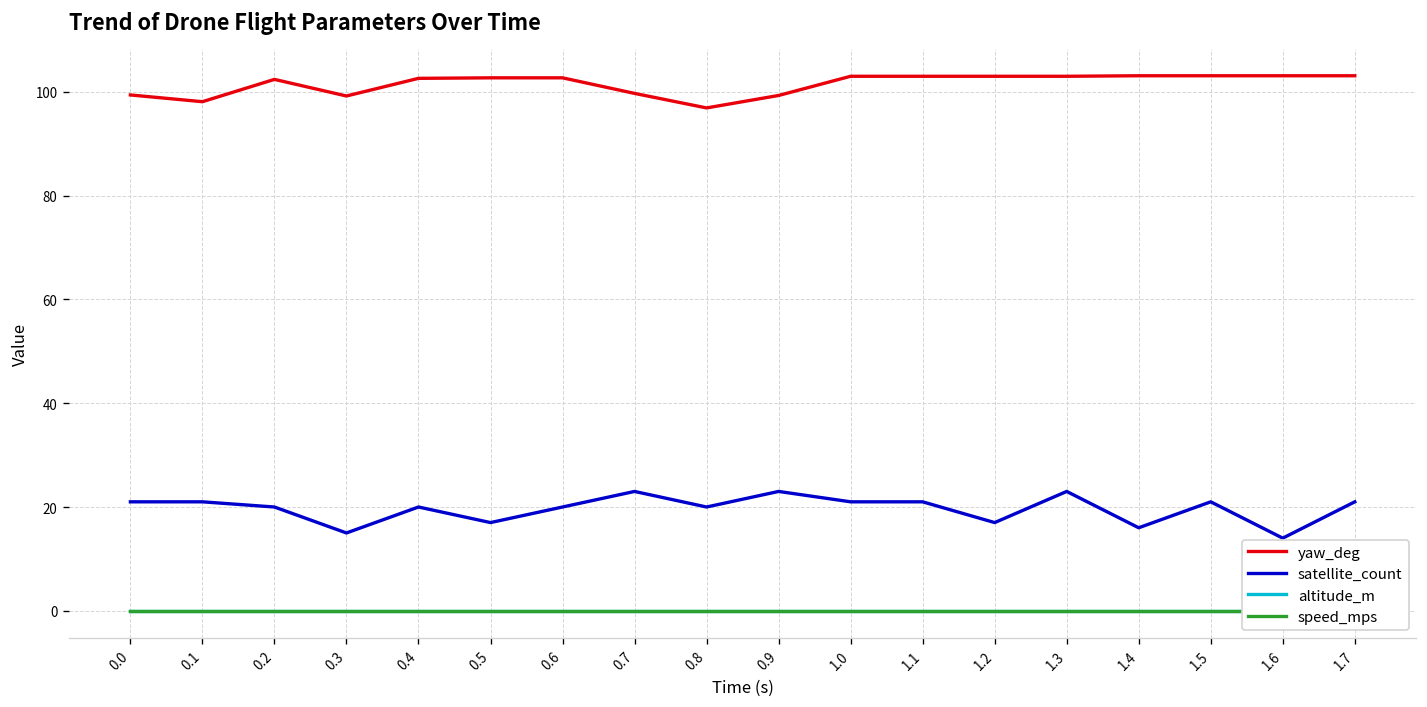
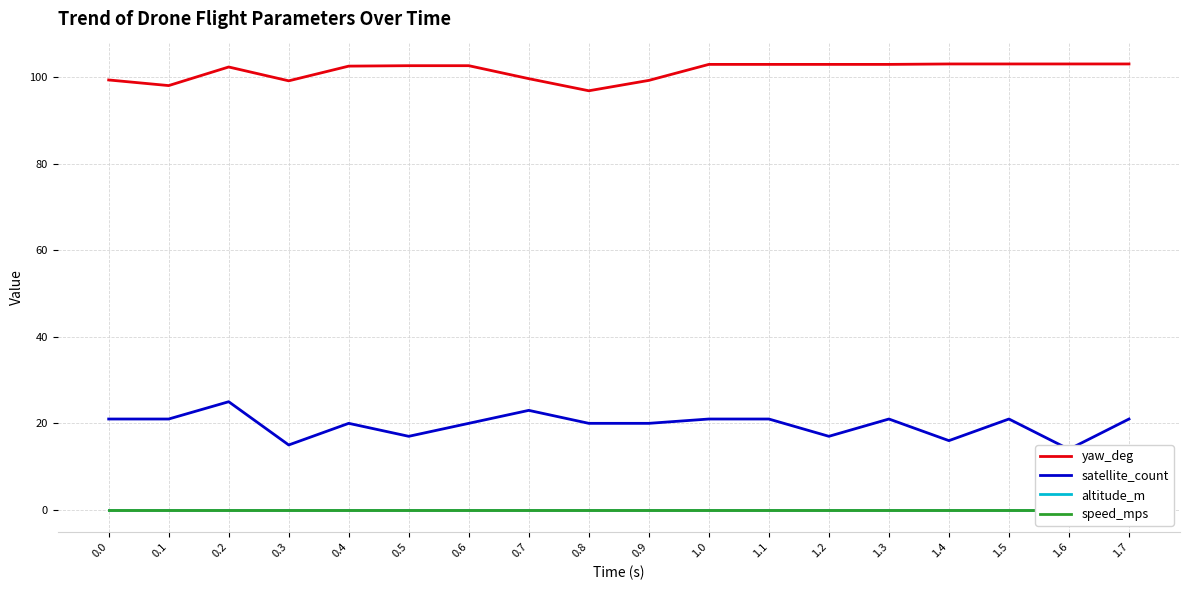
  {
    "yaw_deg": {
      "0.0": 99,
      "0.1": 98,
      "0.2": 102,
      "0.3": 99,
      "0.4": 103,
      "0.5": 103,
      "0.6": 103,
      "0.7": 100,
      "0.8": 97,
      "0.9": 99,
      "1.0": 103,
      "1.1": 103,
      "1.2": 103,
      "1.3": 103,
      "1.4": 103,
      "1.5": 103,
      "1.6": 103,
      "1.7": 103
    },
    "satellite_count": {
      "0.0": 21,
      "0.1": 21,
-     "0.2": 20,
+     "0.2": 25,
      "0.3": 15,
      "0.4": 20,
      "0.5": 17,
      "0.6": 20,
      "0.7": 23,
      "0.8": 20,
-     "0.9": 23,
+     "0.9": 20,
      "1.0": 21,
      "1.1": 21,
      "1.2": 17,
-     "1.3": 23,
+     "1.3": 21,
      "1.4": 16,
      "1.5": 21,
      "1.7": 21
    },
    "speed_mps": {
      "0.0": 0,
      "0.1": 0,
      "0.2": 0,
      "0.3": 0,
      "0.4": 0,
      "0.5": 0,
      "0.6": 0,
      "0.7": 0,
      "0.8": 0,
      "0.9": 0,
      "1.0": 0,
      "1.1": 0,
      "1.2": 0,
      "1.3": 0,
      "1.4": 0,
      "1.5": 0
    }
  }
